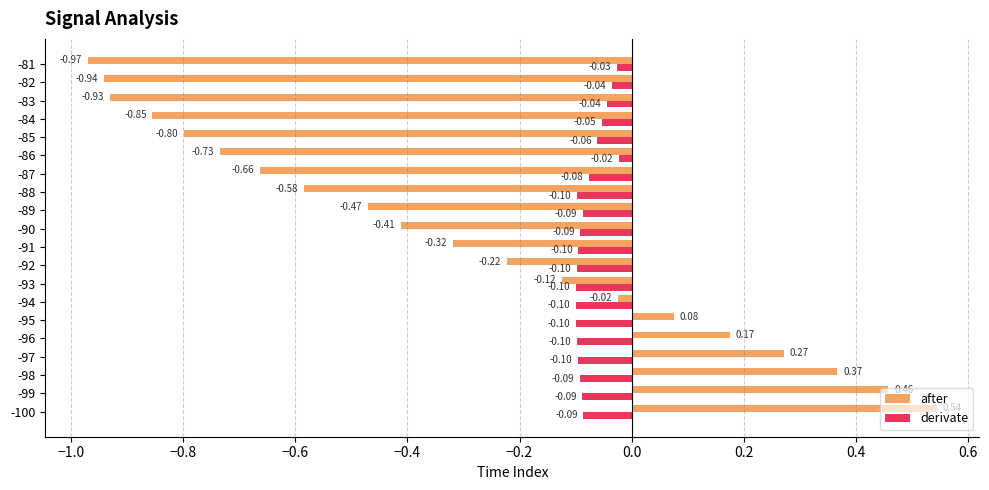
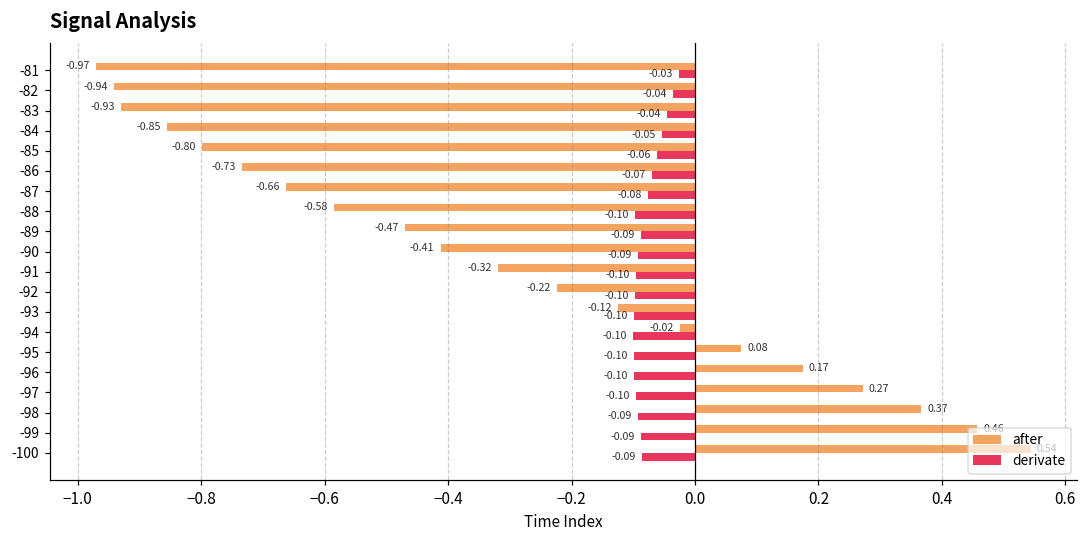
  {
    "after": {
      "-81": -0.97,
      "-82": -0.94,
      "-83": -0.93,
      "-84": -0.85,
      "-85": -0.80,
      "-86": -0.73,
      "-87": -0.66,
      "-88": -0.58,
      "-89": -0.47,
      "-90": -0.41,
      "-91": -0.32,
      "-92": -0.22,
      "-93": -0.12,
      "-94": -0.02,
      "-95": 0.08,
      "-96": 0.17,
      "-97": 0.27,
      "-98": 0.37
    },
    "derivate": {
      "-81": -0.03,
      "-82": -0.04,
      "-83": -0.04,
      "-84": -0.05,
      "-85": -0.06,
-     "-86": -0.02,
+     "-86": -0.07,
      "-87": -0.08,
      "-88": -0.10,
      "-89": -0.09,
      "-90": -0.09,
      "-91": -0.10,
      "-92": -0.10,
      "-93": -0.10,
      "-94": -0.10,
      "-95": -0.10,
      "-96": -0.10,
      "-97": -0.10,
      "-98": -0.09,
      "-99": -0.09,
      "-100": -0.09
    }
  }
